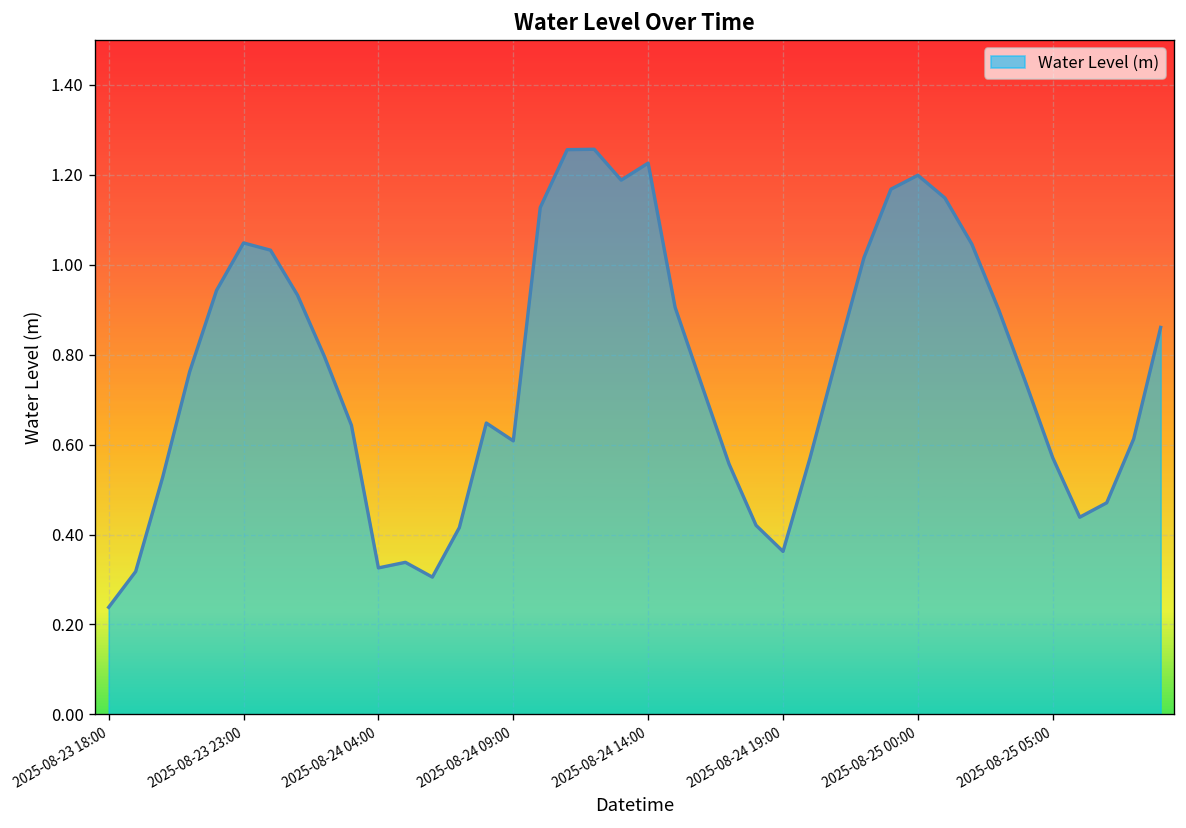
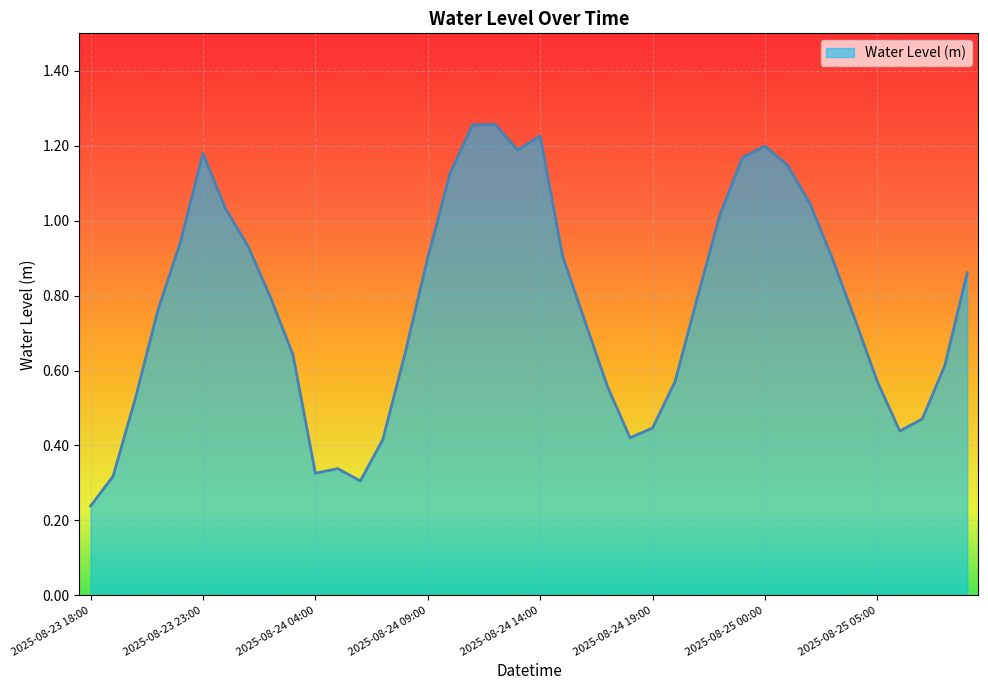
  {
    "2025-08-23 18:00": 0.24,
-   "2025-08-23 23:00": 1.05,
+   "2025-08-23 23:00": 1.18,
    "2025-08-24 04:00": 0.33,
-   "2025-08-24 09:00": 0.61,
+   "2025-08-24 09:00": 0.90,
    "2025-08-24 14:00": 1.23,
-   "2025-08-24 19:00": 0.36,
+   "2025-08-24 19:00": 0.45,
    "2025-08-25 00:00": 1.20,
    "2025-08-25 05:00": 0.57
  }
